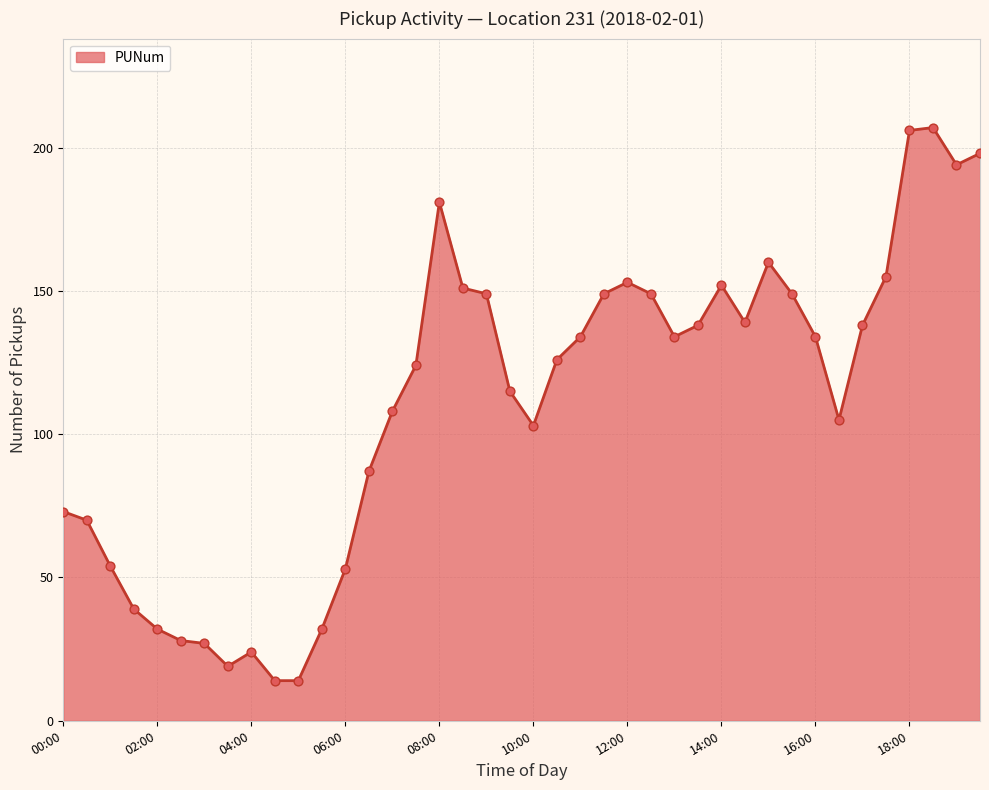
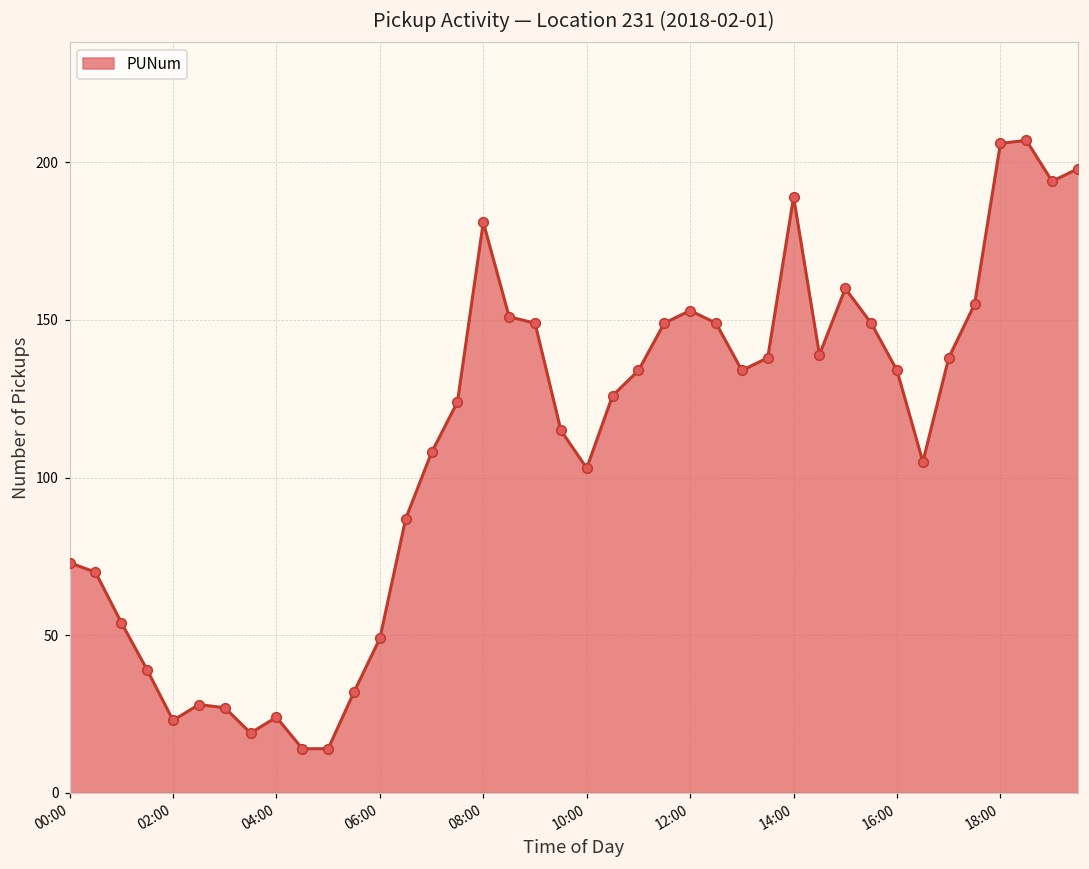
  {
    "00:00": 73,
-   "02:00": 32,
+   "02:00": 23,
    "04:00": 24,
-   "06:00": 53,
+   "06:00": 49,
    "08:00": 181,
    "10:00": 103,
    "12:00": 153,
-   "14:00": 152,
+   "14:00": 189,
    "16:00": 134,
    "18:00": 206
  }
